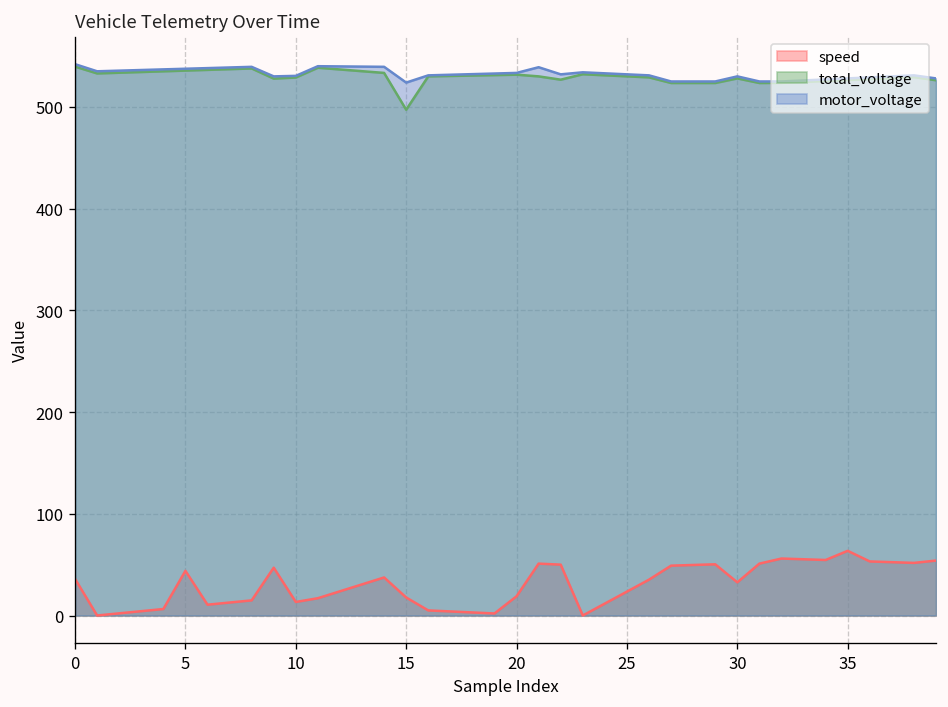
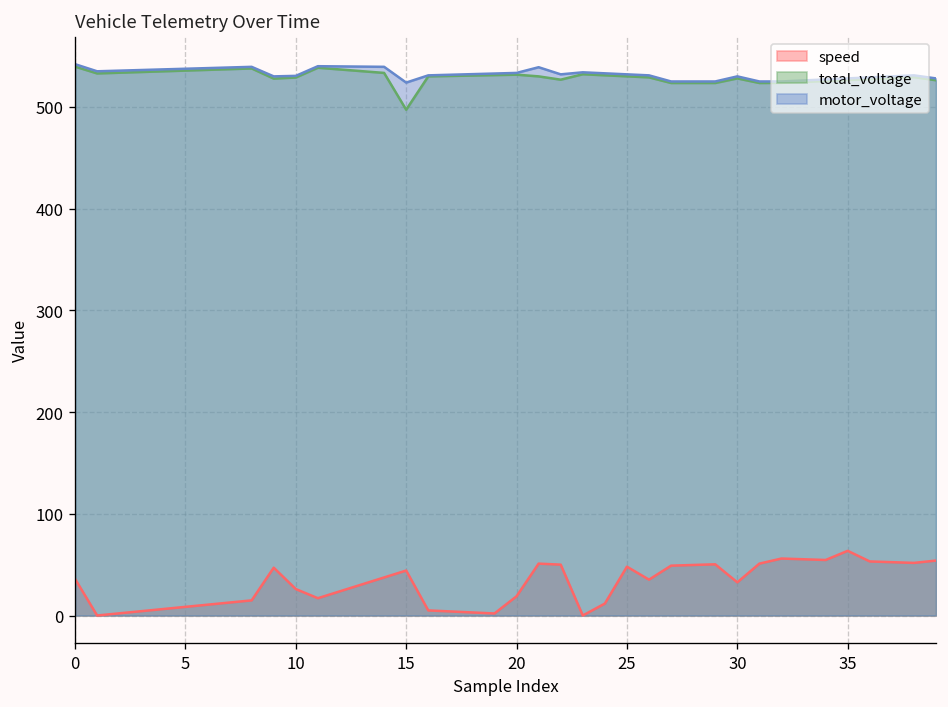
  {
    "speed": {
      "0": 40,
-     "5": 40,
-     "10": 10,
-     "15": 20,
+     "5": 10,
+     "10": 30,
+     "15": 40,
      "20": 20,
-     "25": 20,
+     "25": 50,
      "30": 30,
      "35": 60
    },
    "total_voltage": {
      "15": 500
    },
    "motor_voltage": {
      "15": 520
    }
  }
